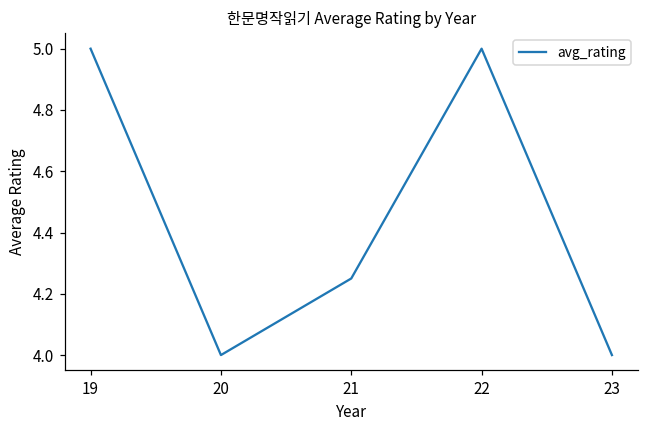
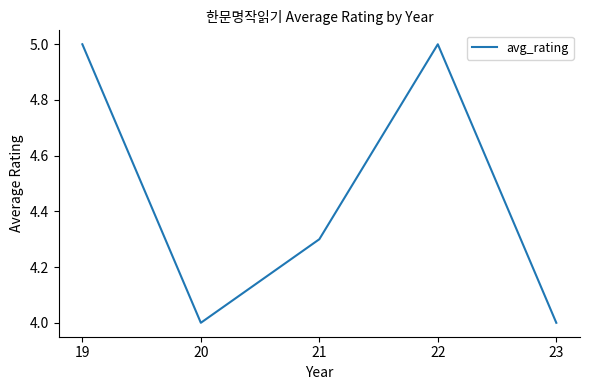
  {
    "19": 5.00,
    "20": 4.00,
-   "21": 4.25,
+   "21": 4.30,
    "22": 5.00,
    "23": 4.00
  }
